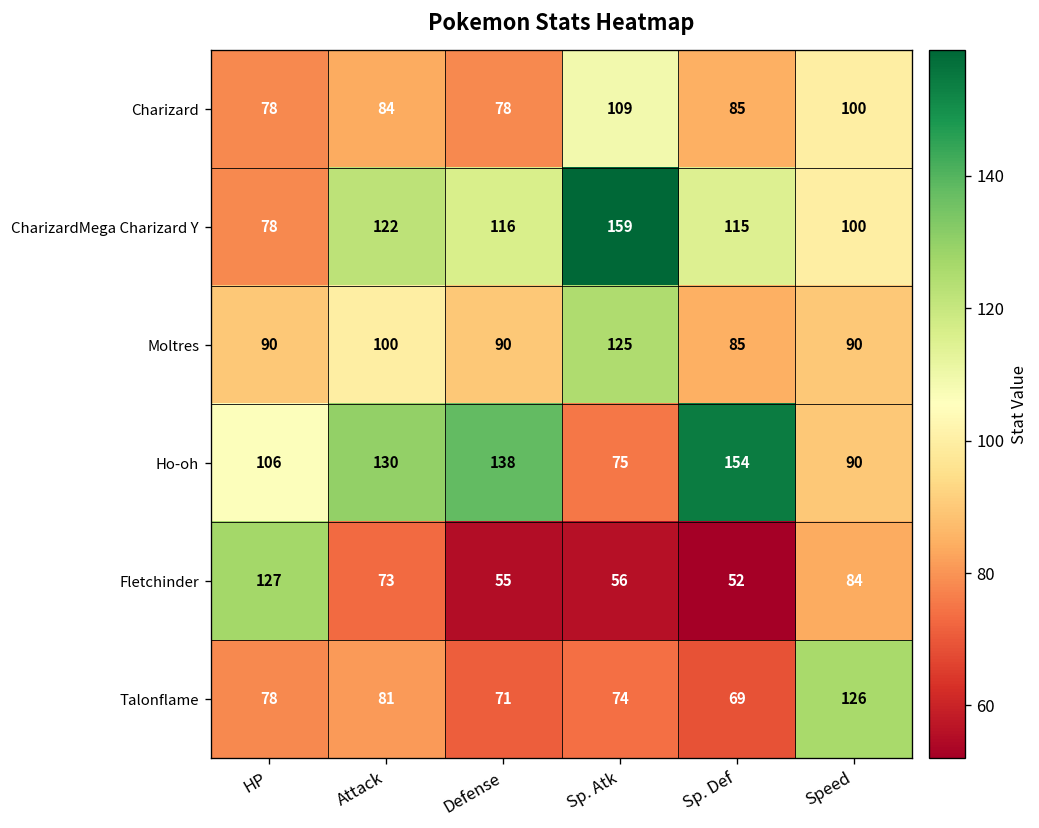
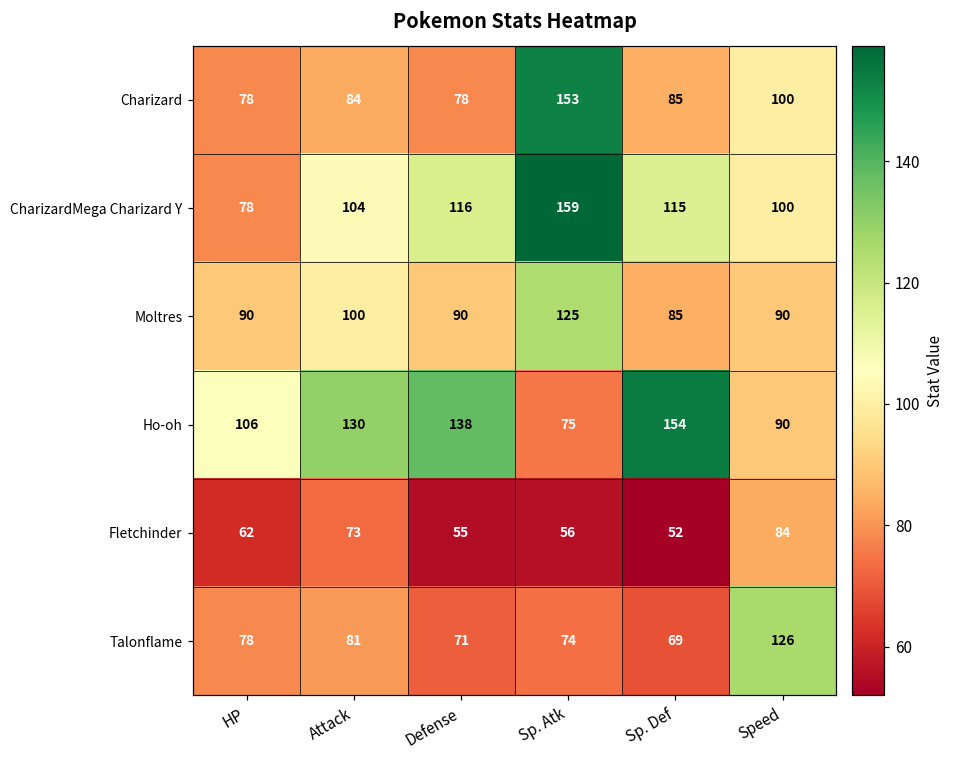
  {
    "Charizard": {
      "HP": 78,
      "Attack": 84,
      "Defense": 78,
-     "Sp. Atk": 109,
+     "Sp. Atk": 153,
      "Sp. Def": 85,
      "Speed": 100
    },
    "CharizardMega Charizard Y": {
      "HP": 78,
-     "Attack": 122,
+     "Attack": 104,
      "Defense": 116,
      "Sp. Atk": 159,
      "Sp. Def": 115,
      "Speed": 100
    },
    "Moltres": {
      "HP": 90,
      "Attack": 100,
      "Defense": 90,
      "Sp. Atk": 125,
      "Sp. Def": 85,
      "Speed": 90
    },
    "Ho-oh": {
      "HP": 106,
      "Attack": 130,
      "Defense": 138,
      "Sp. Atk": 75,
      "Sp. Def": 154,
      "Speed": 90
    },
    "Fletchinder": {
-     "HP": 127,
+     "HP": 62,
      "Attack": 73,
      "Defense": 55,
      "Sp. Atk": 56,
      "Sp. Def": 52,
      "Speed": 84
    },
    "Talonflame": {
      "HP": 78,
      "Attack": 81,
      "Defense": 71,
      "Sp. Atk": 74,
      "Sp. Def": 69,
      "Speed": 126
    }
  }
